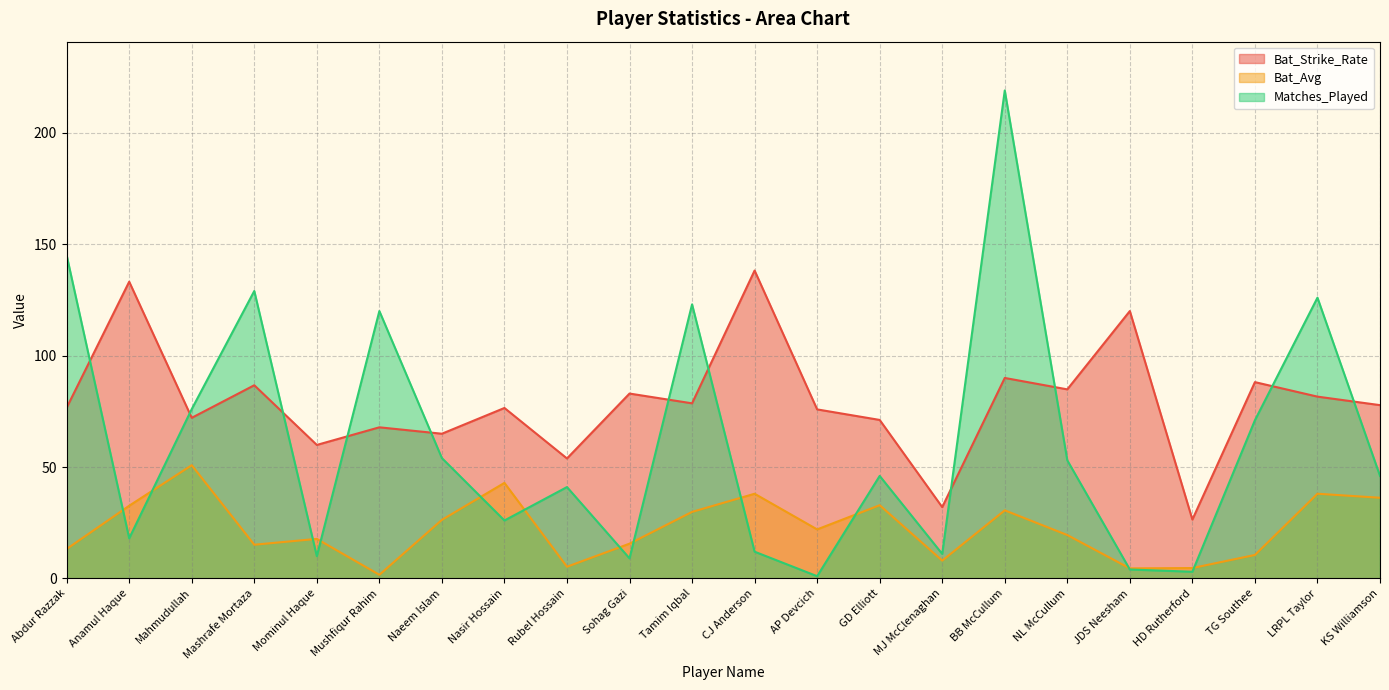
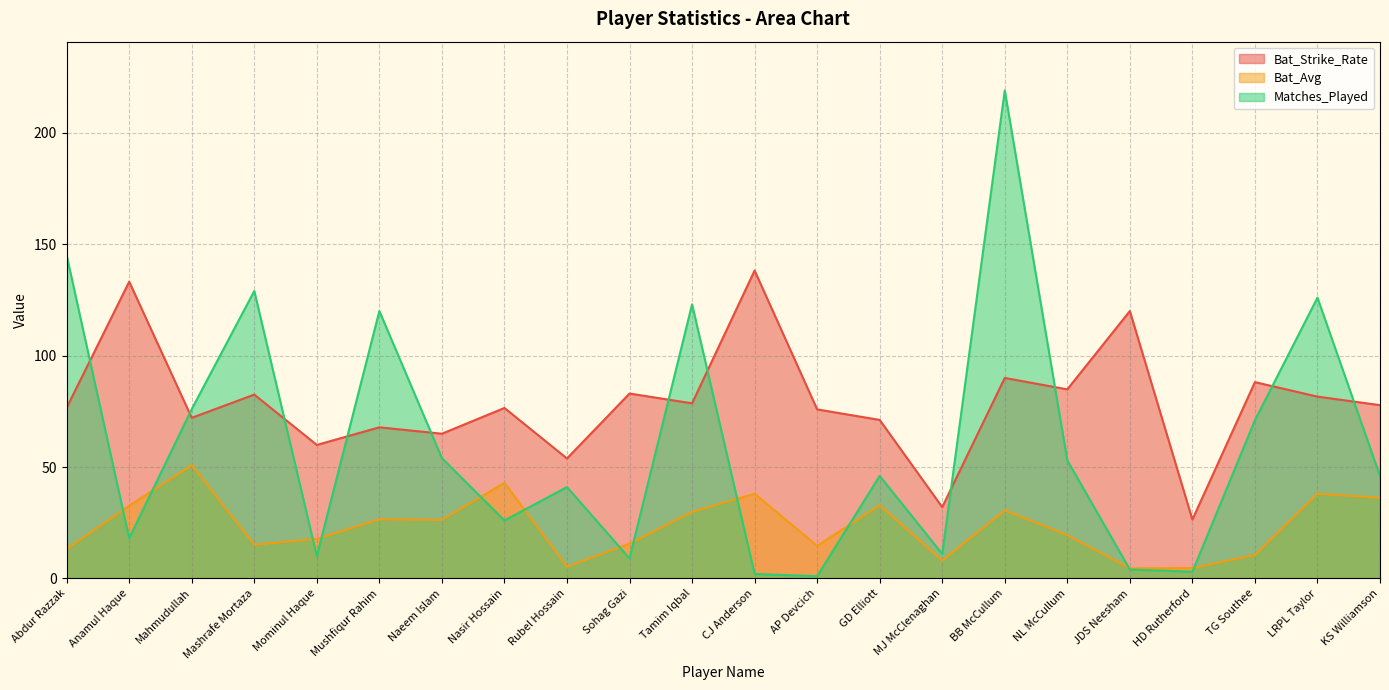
  {
    "Bat_Strike_Rate": {
      "Abdur Razzak": 77,
      "Anamul Haque": 133,
      "Mahmudullah": 72,
-     "Mashrafe Mortaza": 87,
+     "Mashrafe Mortaza": 83,
      "Mominul Haque": 60,
      "Mushfiqur Rahim": 68,
      "Naeem Islam": 65,
      "Nasir Hossain": 77,
      "Rubel Hossain": 54,
      "Sohag Gazi": 83,
      "Tamim Iqbal": 79,
      "CJ Anderson": 138,
      "AP Devcich": 76,
      "GD Elliott": 71,
      "MJ McClenaghan": 32,
      "BB McCullum": 90,
      "NL McCullum": 85,
      "JDS Neesham": 120,
      "HD Rutherford": 26,
      "TG Southee": 88,
      "LRPL Taylor": 82,
      "KS Williamson": 78
    },
    "Bat_Avg": {
      "Abdur Razzak": 13,
      "Anamul Haque": 33,
      "Mahmudullah": 51,
      "Mashrafe Mortaza": 15,
      "Mominul Haque": 18,
-     "Mushfiqur Rahim": 2,
+     "Mushfiqur Rahim": 27,
      "Naeem Islam": 26,
      "Nasir Hossain": 43,
      "Rubel Hossain": 5,
      "Sohag Gazi": 16,
      "Tamim Iqbal": 30,
      "CJ Anderson": 38,
-     "AP Devcich": 22,
+     "AP Devcich": 15,
      "GD Elliott": 33,
      "MJ McClenaghan": 8,
      "BB McCullum": 31,
      "NL McCullum": 19,
      "HD Rutherford": 5,
      "TG Southee": 11,
      "LRPL Taylor": 38,
      "KS Williamson": 36
    },
    "Matches_Played": {
      "Abdur Razzak": 145,
      "Anamul Haque": 18,
      "Mahmudullah": 76,
      "Mashrafe Mortaza": 129,
      "Mominul Haque": 10,
      "Mushfiqur Rahim": 120,
      "Naeem Islam": 54,
      "Nasir Hossain": 26,
      "Rubel Hossain": 41,
      "Sohag Gazi": 9,
      "Tamim Iqbal": 123,
-     "CJ Anderson": 12,
+     "CJ Anderson": 2,
      "AP Devcich": 1,
      "GD Elliott": 46,
      "MJ McClenaghan": 11,
      "BB McCullum": 219,
      "NL McCullum": 53,
      "HD Rutherford": 3,
      "TG Southee": 71,
      "LRPL Taylor": 126,
      "KS Williamson": 46
    }
  }
